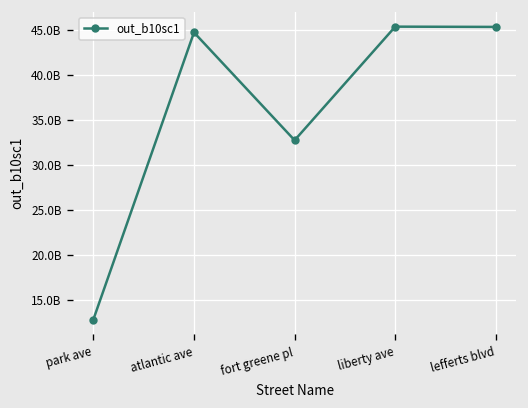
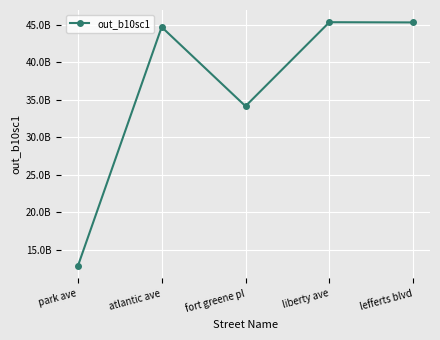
  {
    "park ave": 13000000000,
    "atlantic ave": 45000000000,
-   "fort greene pl": 33000000000,
+   "fort greene pl": 34000000000,
    "liberty ave": 45000000000,
    "lefferts blvd": 45000000000
  }
